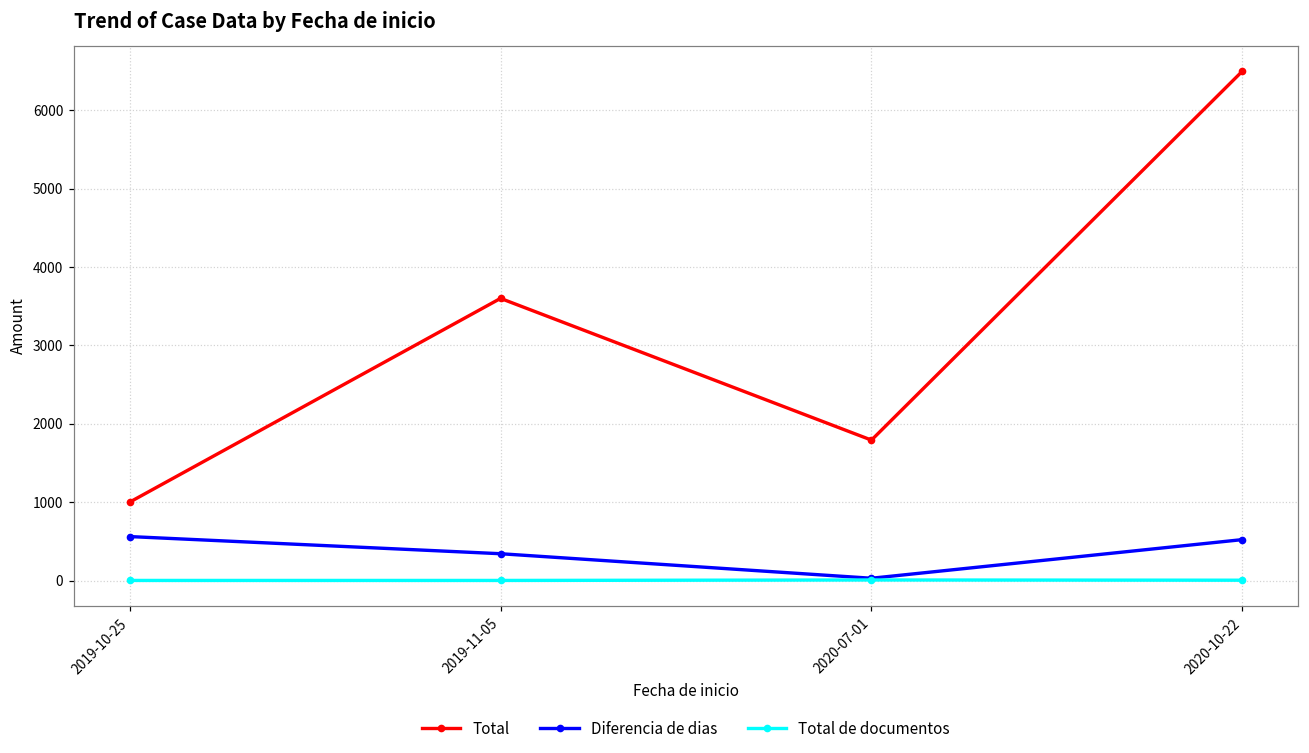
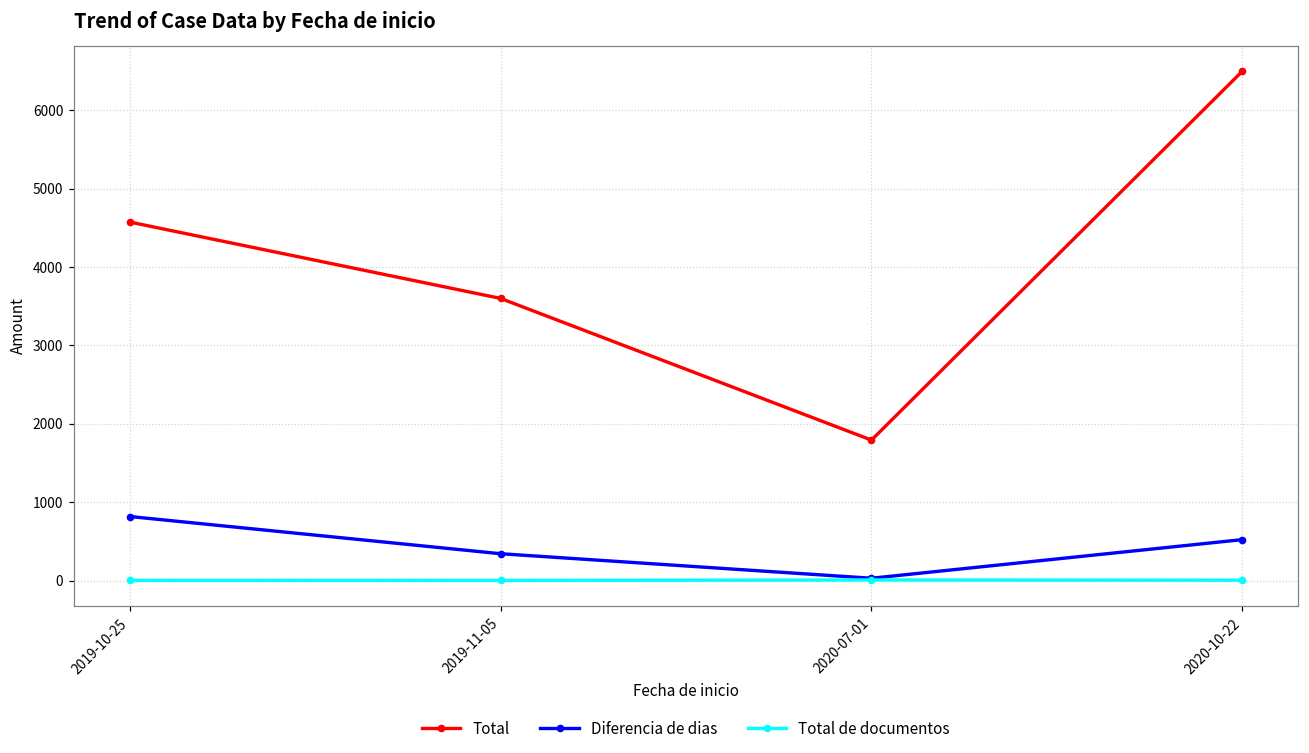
  {
    "Total": {
-     "2019-10-25": 1000,
+     "2019-10-25": 4600,
      "2019-11-05": 3600,
      "2020-07-01": 1800,
      "2020-10-22": 6500
    },
    "Diferencia de dias": {
-     "2019-10-25": 600,
+     "2019-10-25": 800,
      "2019-11-05": 300,
      "2020-10-22": 500
    },
    "Total de documentos": {
      "2019-10-25": 0,
      "2019-11-05": 0,
      "2020-10-22": 0
    }
  }
